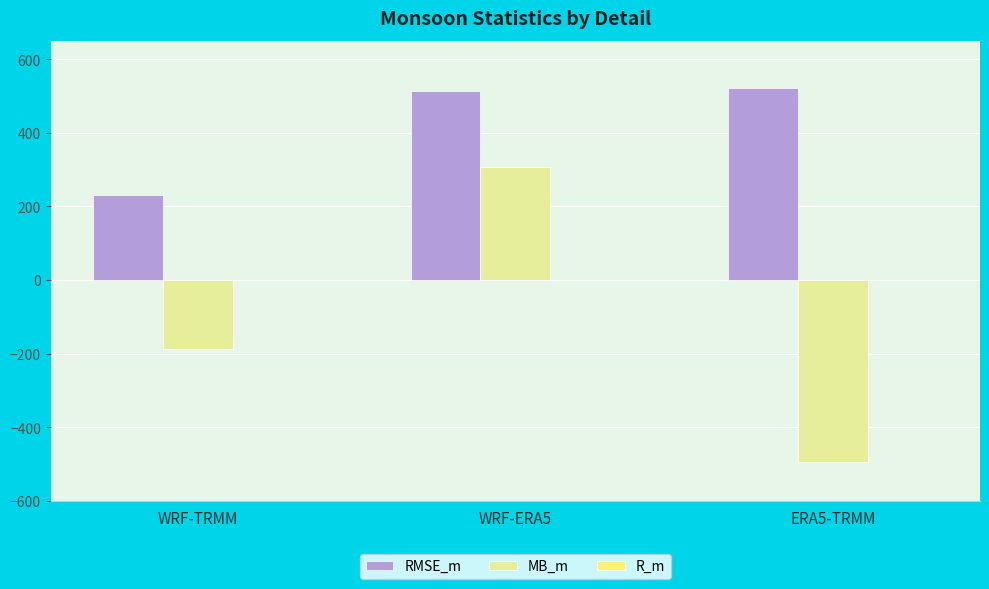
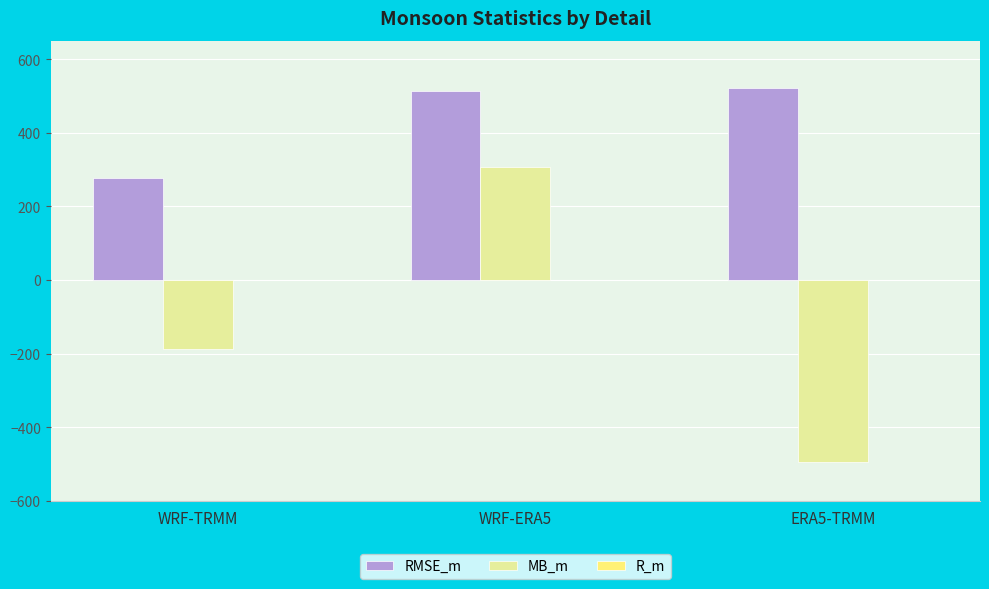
  {
    "RMSE_m": {
-     "WRF-TRMM": 230,
+     "WRF-TRMM": 280,
      "WRF-ERA5": 510,
      "ERA5-TRMM": 520
    }
  }
